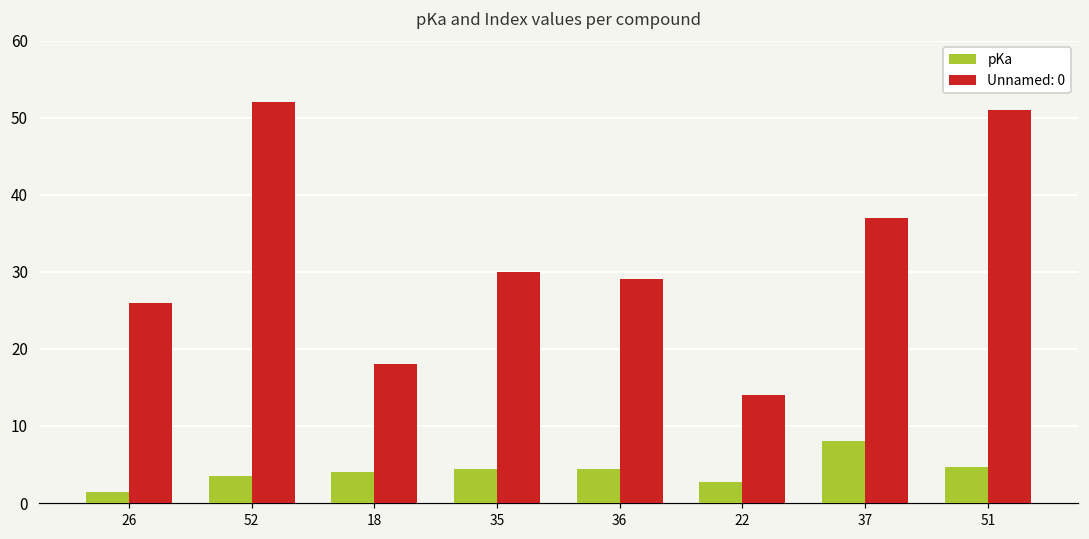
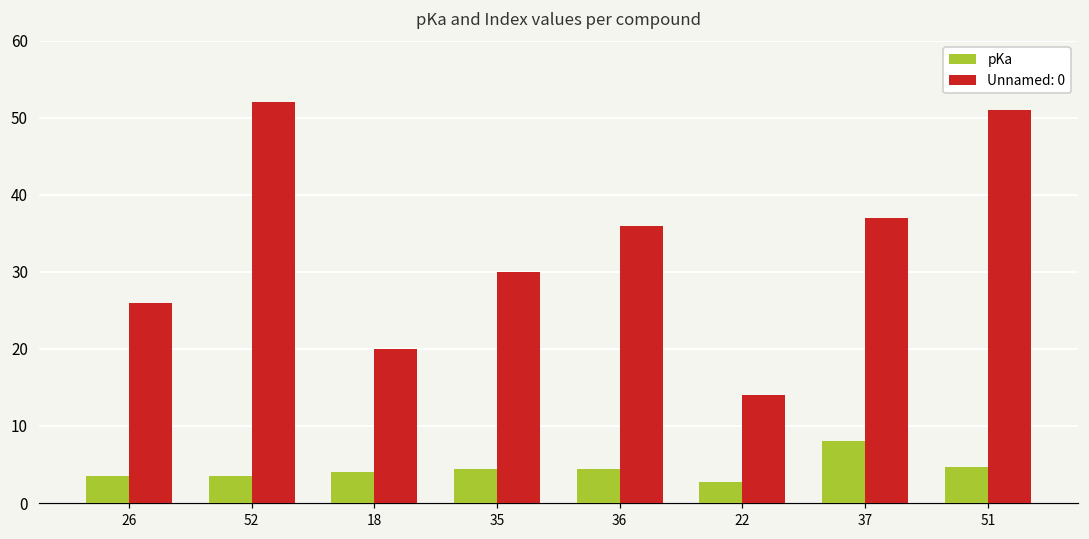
  {
    "pKa": {
-     "26": 1,
+     "26": 4,
      "52": 4,
      "18": 4,
      "35": 4,
      "36": 4,
      "22": 3,
      "37": 8,
      "51": 5
    },
    "Unnamed: 0": {
      "26": 26,
      "52": 52,
-     "18": 18,
+     "18": 20,
      "35": 30,
-     "36": 29,
+     "36": 36,
      "22": 14,
      "37": 37,
      "51": 51
    }
  }
